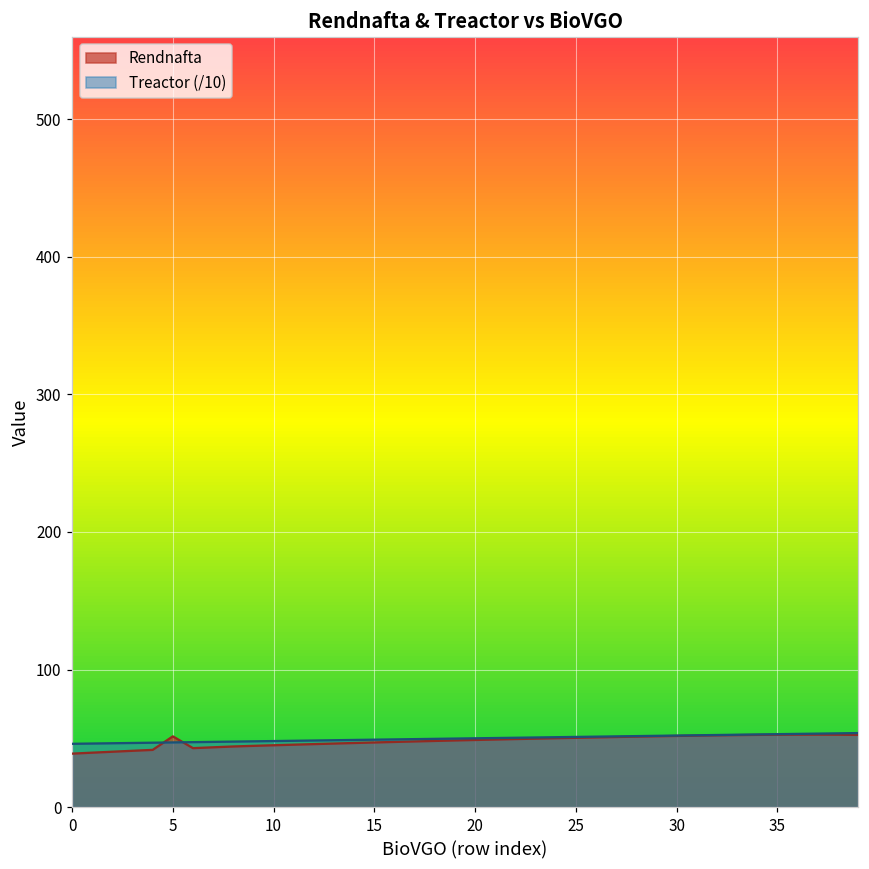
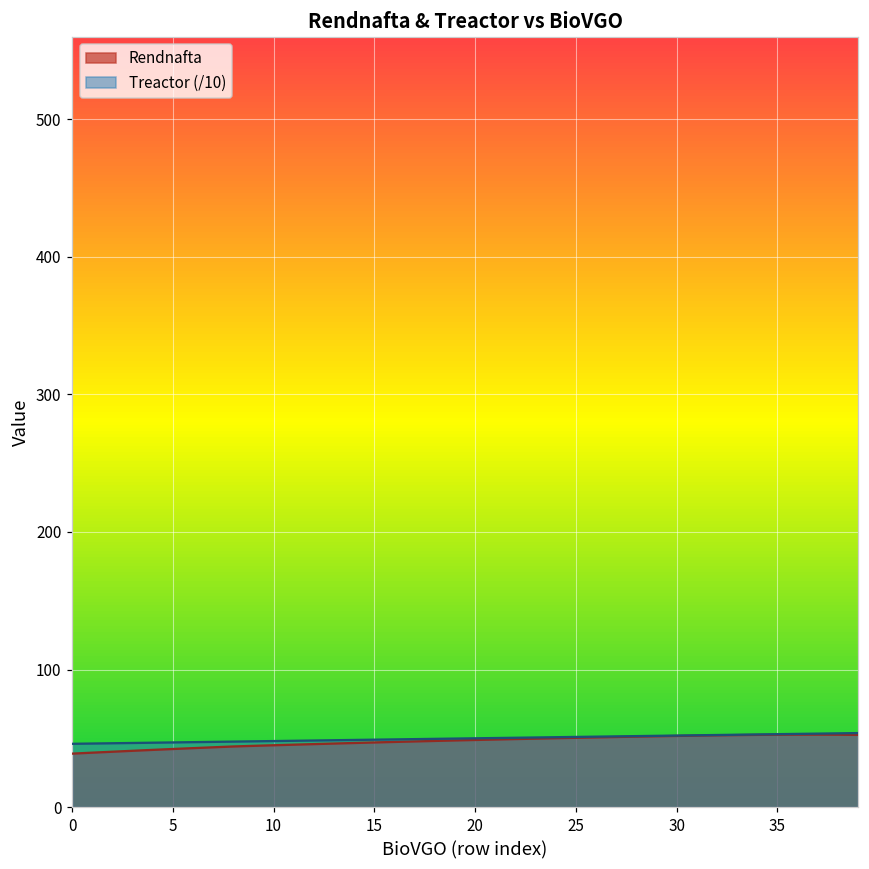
  {
    "Rendnafta": {
      "0": 39,
-     "5": 51,
+     "5": 42,
      "10": 45,
      "15": 47
    },
    "Treactor (/10)": {
      "0": 46,
      "5": 47,
      "10": 48,
      "15": 49
    }
  }
